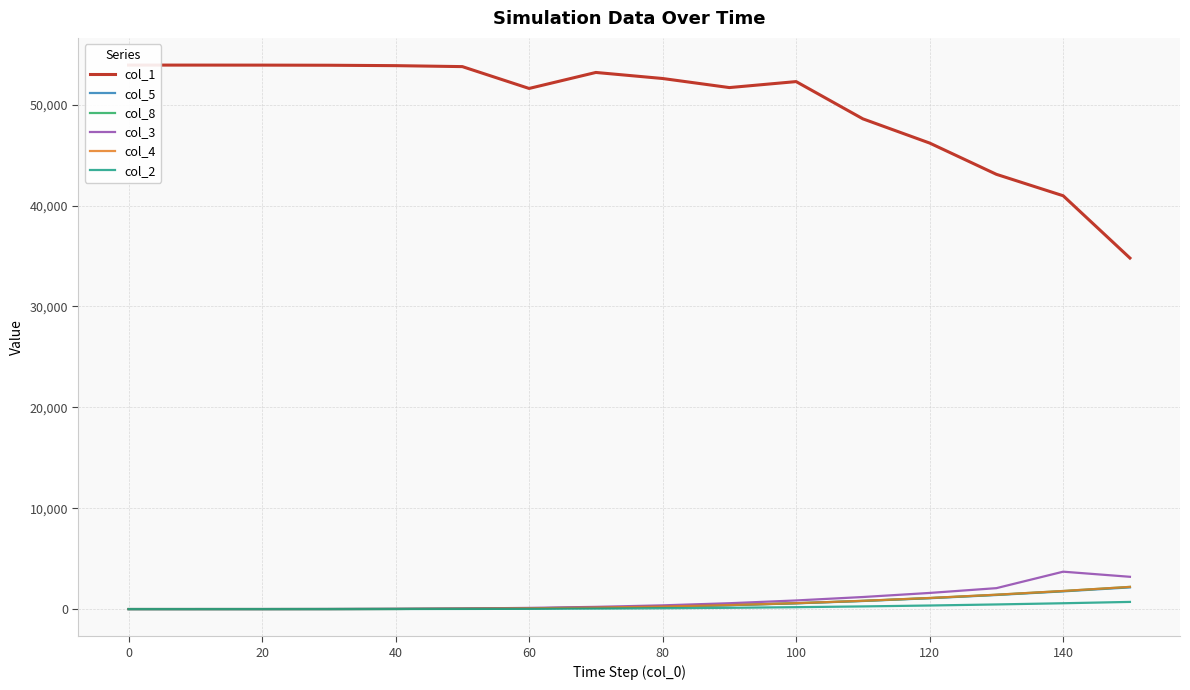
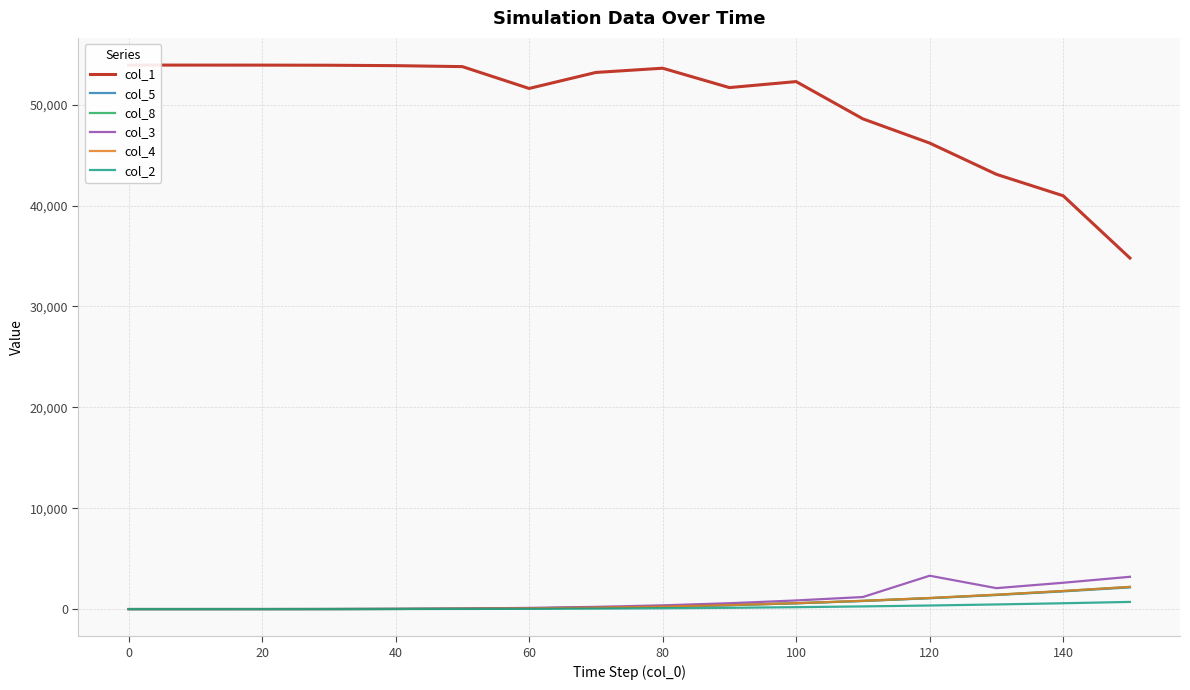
  {
    "col_1": {
      "20": "53,900",
      "40": "53,900",
      "60": "51,600",
-     "80": "52,600",
+     "80": "53,600",
      "100": "52,300",
      "120": "46,200",
      "140": "41,000"
    },
    "col_3": {
      "100": "900",
-     "120": "1,600",
-     "140": "3,700"
+     "120": "3,300",
+     "140": "2,600"
    }
  }
